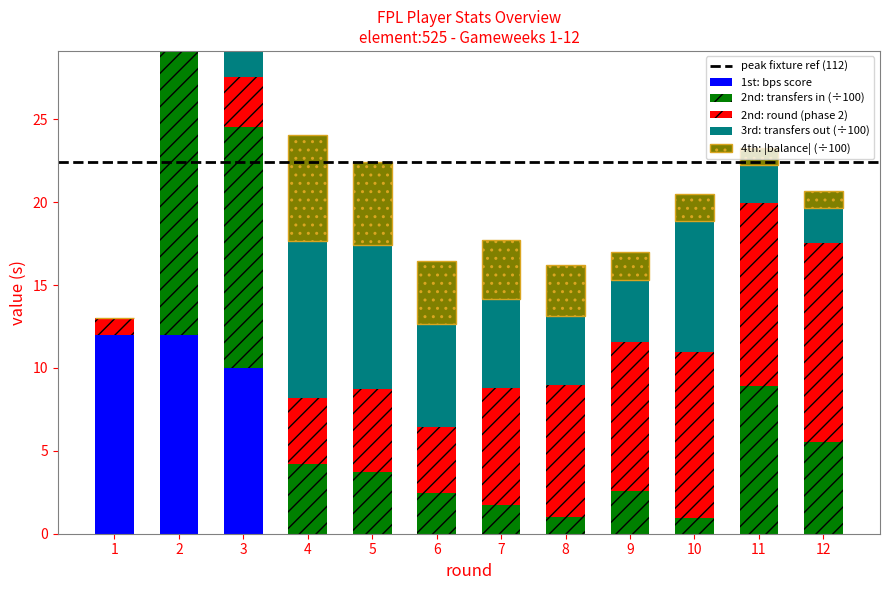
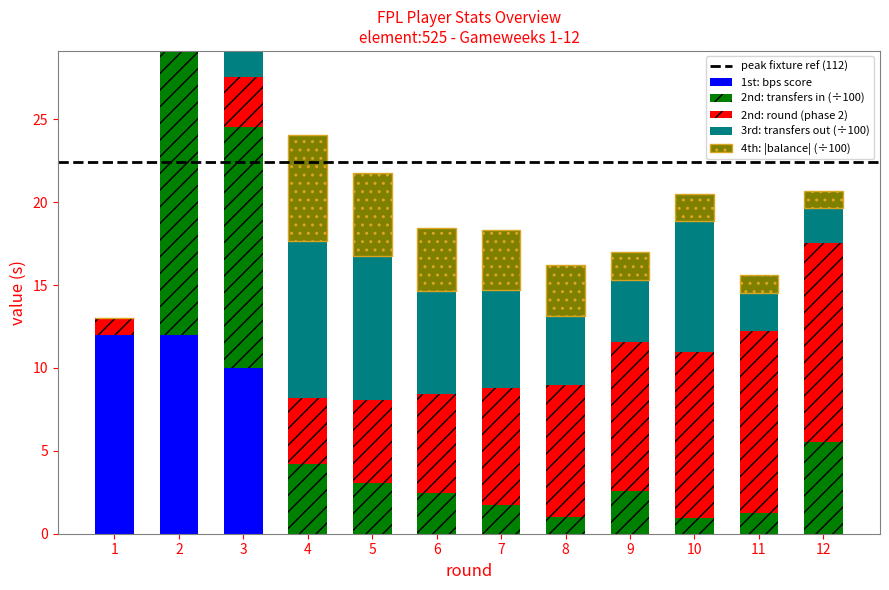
  {
    "1st: bps score": {
      "1": 12.0,
      "2": 12.0,
      "3": 10.0,
      "4": 0.0,
      "5": 0.0,
      "6": 0.0,
      "7": 0.0,
      "8": 0.0,
      "9": 0.0,
      "10": 0.0,
      "11": 0.0,
      "12": 0.0
    },
    "2nd: transfers in (÷100)": {
      "1": 0.0,
      "3": 14.6,
      "4": 4.2,
-     "5": 3.7,
+     "5": 3.1,
      "6": 2.4,
      "7": 1.8,
      "8": 1.0,
      "9": 2.6,
      "10": 1.0,
-     "11": 8.9,
+     "11": 1.2,
      "12": 5.5
    },
    "2nd: round (phase 2)": {
      "1": 1,
      "3": 3,
      "4": 4,
      "5": 5,
-     "6": 4,
+     "6": 6,
      "7": 7,
      "8": 8,
      "9": 9,
      "10": 10,
      "11": 11,
      "12": 12
    },
    "3rd: transfers out (÷100)": {
      "1": 0.0,
      "4": 9.5,
      "5": 8.7,
      "6": 6.2,
-     "7": 5.4,
+     "7": 5.9,
      "8": 4.1,
      "9": 3.7,
      "10": 7.9,
      "11": 2.3,
      "12": 2.1
    },
    "4th: |balance| (÷100)": {
      "1": 0.0,
      "4": 6.4,
      "5": 5.0,
      "6": 3.8,
      "7": 3.6,
      "8": 3.1,
      "9": 1.7,
      "10": 1.6,
      "12": 1.1
    }
  }
